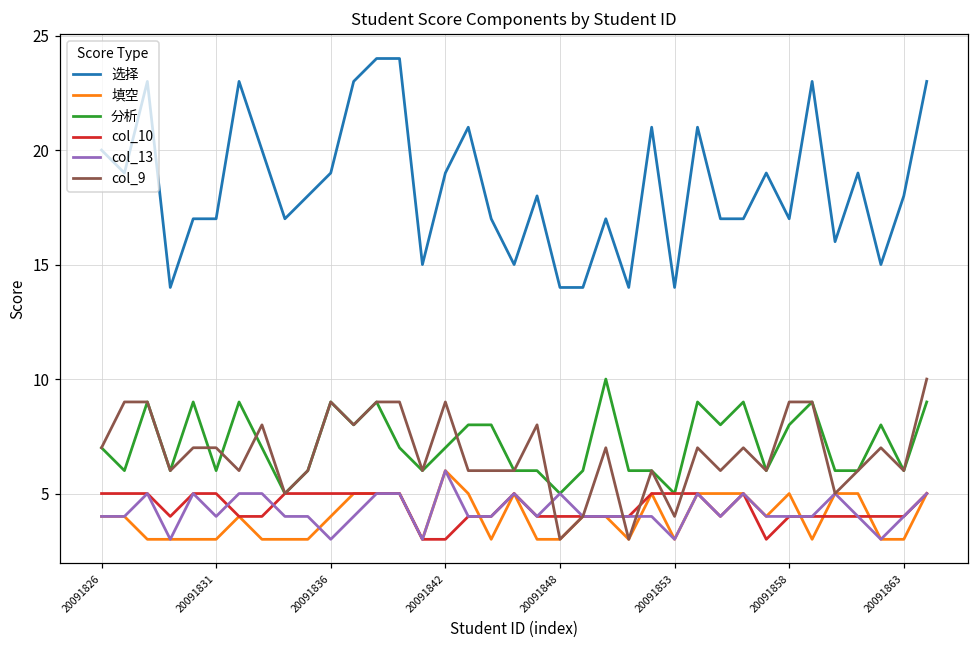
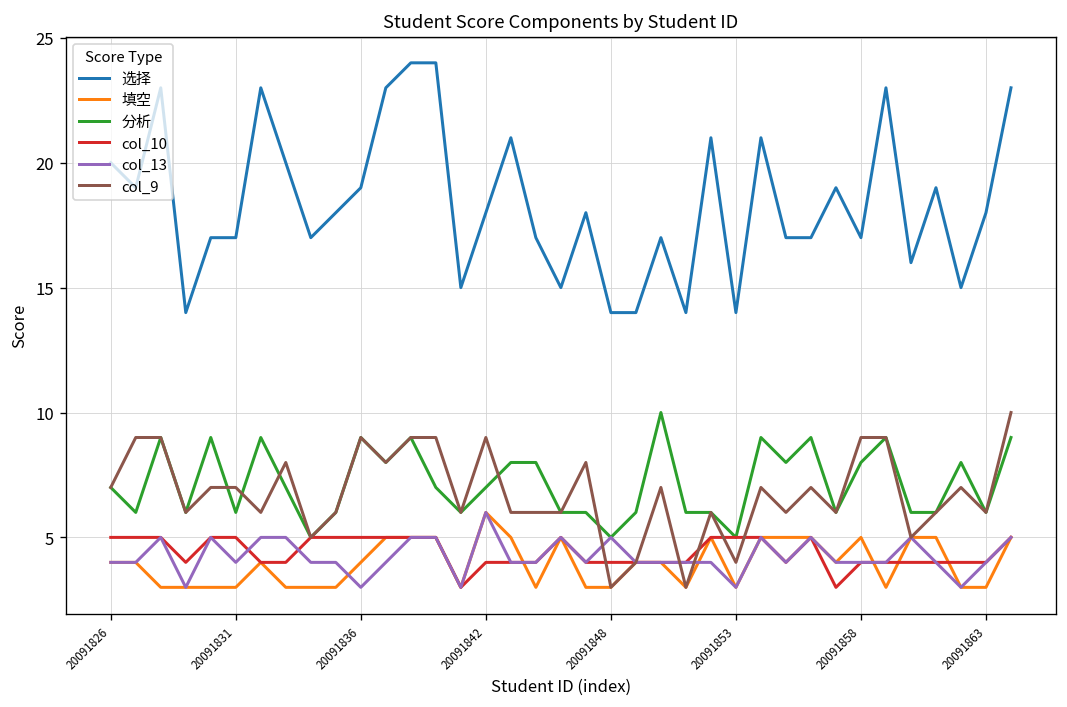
  {
    "选择": {
      "20091831": 17,
      "20091836": 19,
-     "20091842": 19,
+     "20091842": 18,
      "20091848": 14,
      "20091853": 14,
      "20091858": 17,
      "20091863": 18
    },
    "填空": {
      "20091831": 3,
      "20091836": 4,
      "20091858": 5,
      "20091863": 3
    },
    "分析": {
      "20091831": 6,
      "20091842": 7,
      "20091858": 8
    },
    "col_10": {
      "20091826": 5,
      "20091831": 5,
      "20091836": 5,
-     "20091842": 3,
+     "20091842": 4,
      "20091848": 4
    },
    "col_13": {
      "20091831": 4,
      "20091836": 3
    },
    "col_9": {
      "20091831": 7,
      "20091842": 9,
      "20091853": 4,
      "20091858": 9
    }
  }
